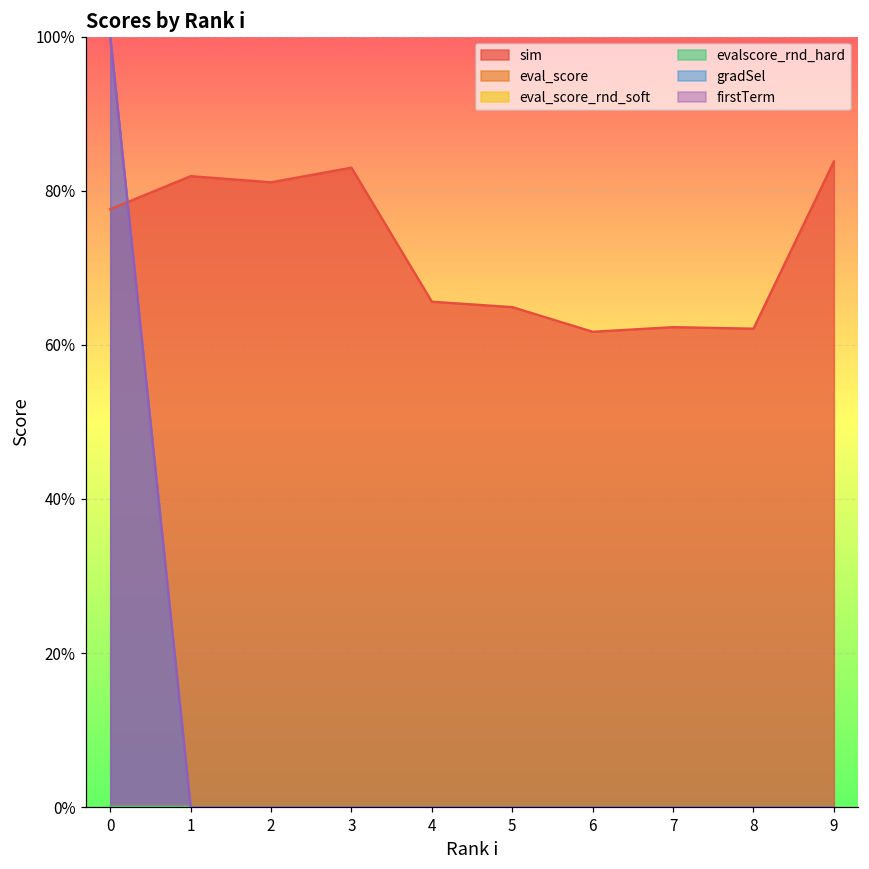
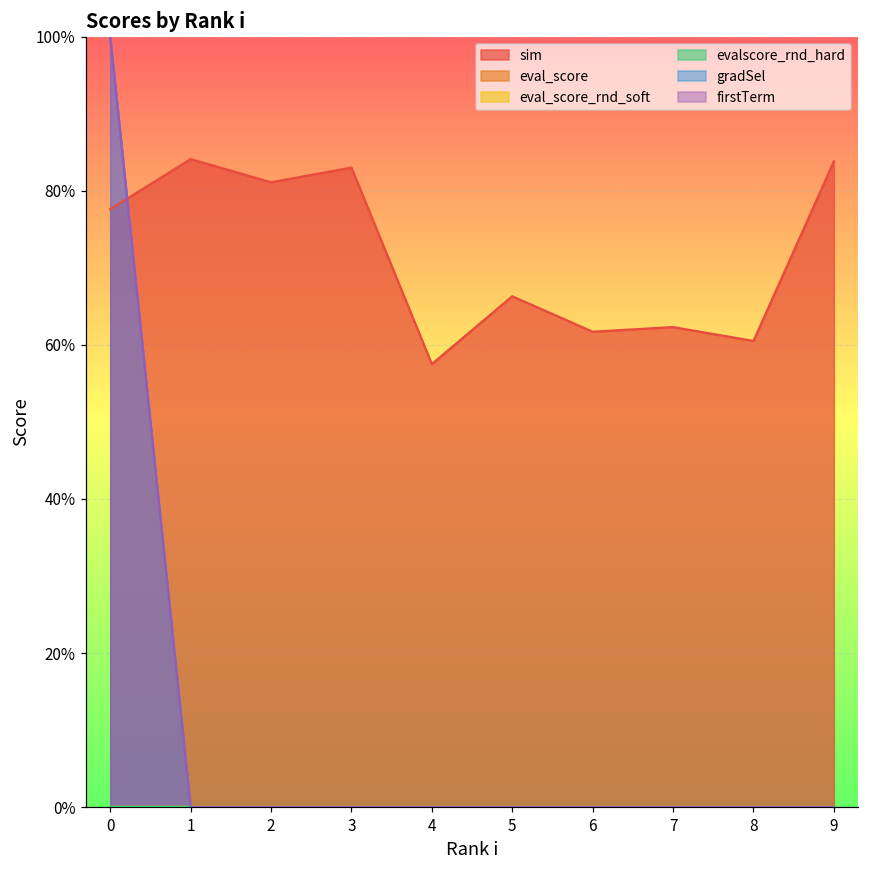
  {
    "sim": {
      "0": "78%",
-     "1": "82%",
+     "1": "84%",
      "2": "81%",
      "3": "83%",
-     "4": "66%",
-     "5": "65%",
+     "4": "57%",
+     "5": "66%",
      "6": "62%",
      "7": "62%",
-     "8": "62%",
+     "8": "61%",
      "9": "84%"
    },
    "evalscore_rnd_hard": {
      "0": "0%"
    },
    "firstTerm": {
      "0": "100%"
    }
  }
